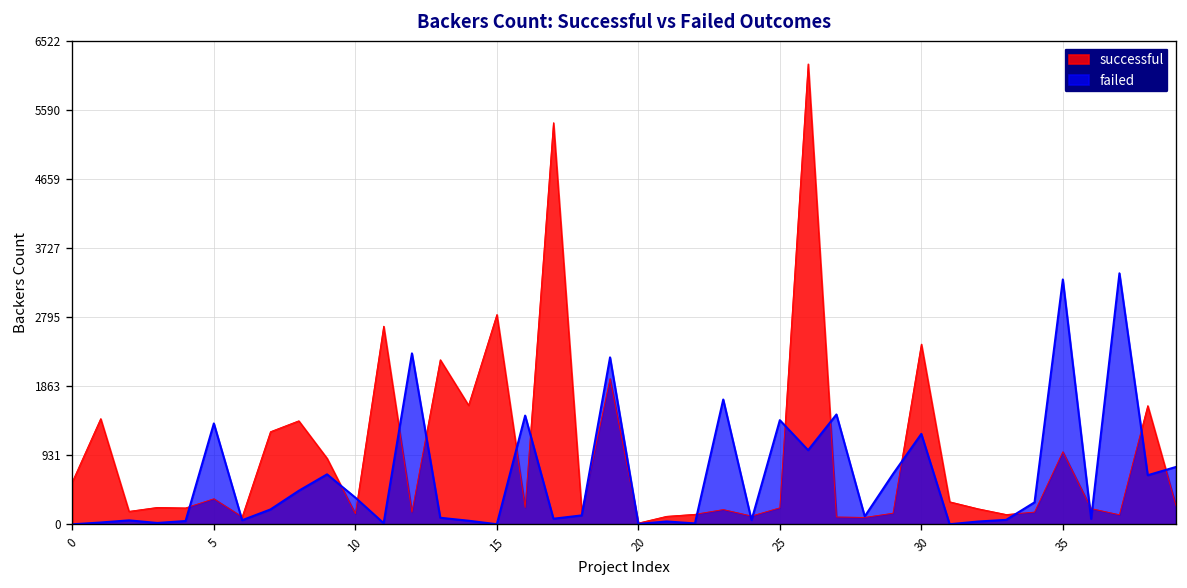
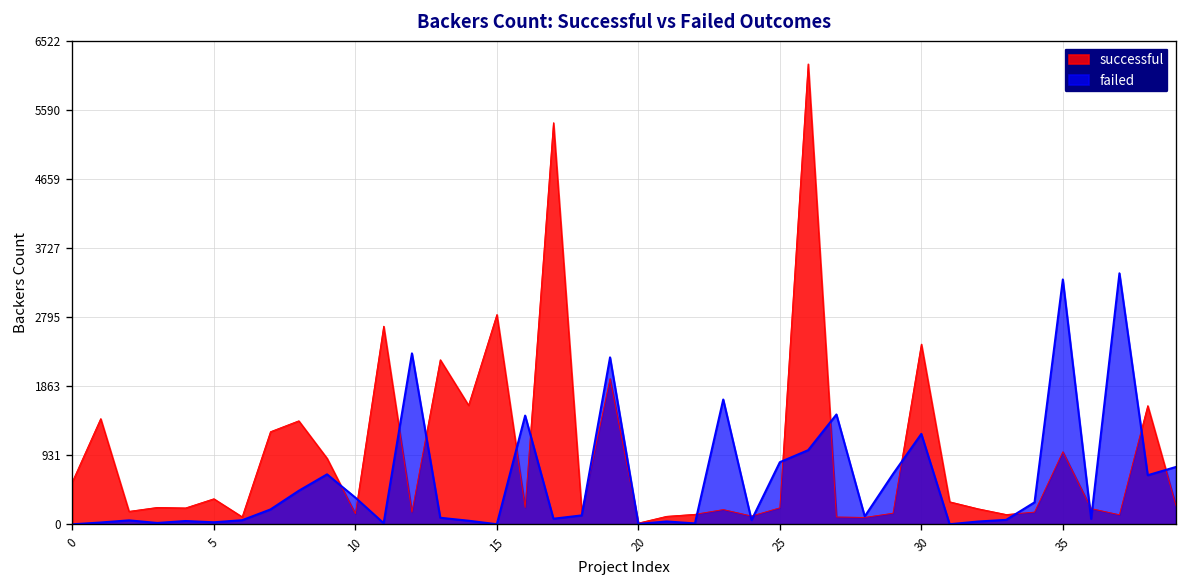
  {
    "successful": {
      "0": 600,
      "5": 300,
      "10": 100,
      "15": 2800,
      "25": 200,
      "30": 2400,
      "35": 1000
    },
    "failed": {
      "0": 0,
-     "5": 1400,
+     "5": 0,
      "10": 400,
      "15": 0,
-     "25": 1400,
+     "25": 800,
      "30": 1200,
      "35": 3300
    }
  }
